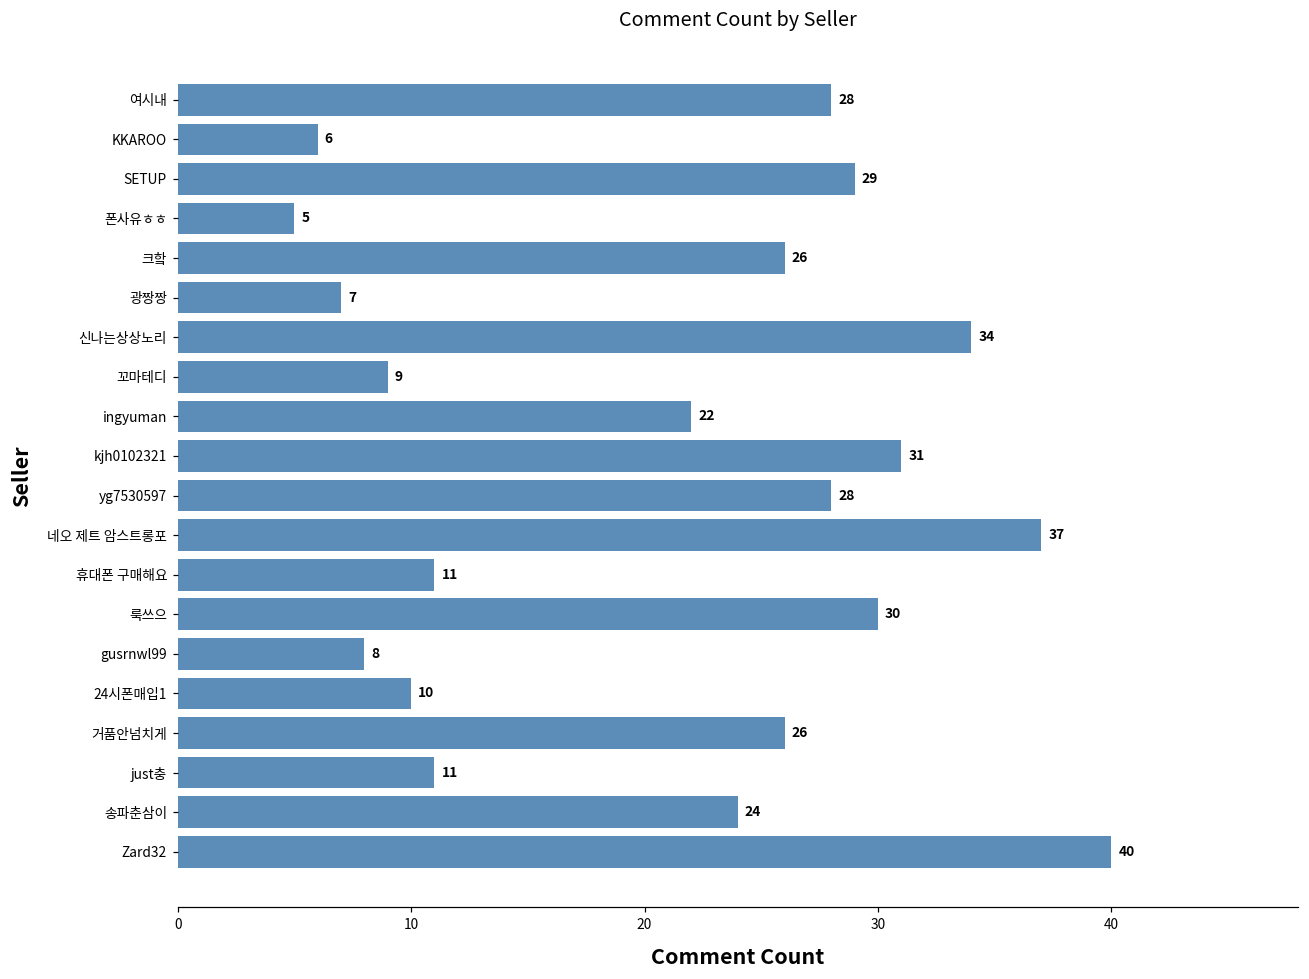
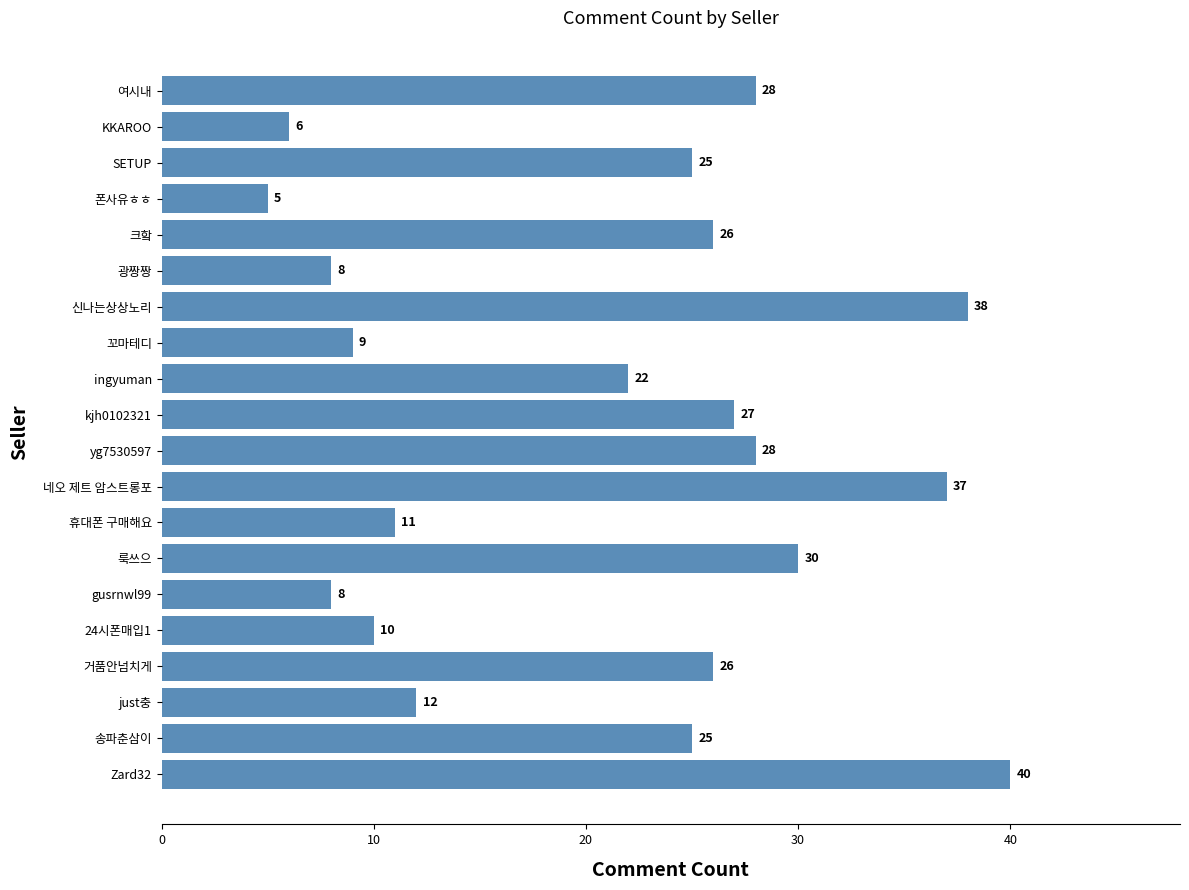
  {
    "여시내": 28,
    "KKAROO": 6,
-   "SETUP": 29,
+   "SETUP": 25,
    "폰사유ㅎㅎ": 5,
    "크핰": 26,
-   "광짱짱": 7,
-   "신나는상상노리": 34,
+   "광짱짱": 8,
+   "신나는상상노리": 38,
    "꼬마테디": 9,
    "ingyuman": 22,
-   "kjh0102321": 31,
+   "kjh0102321": 27,
    "yg7530597": 28,
    "네오 제트 암스트롱포": 37,
    "휴대폰 구매해요": 11,
    "룩쓰으": 30,
    "gusrnwl99": 8,
    "24시폰매입1": 10,
    "거품안넘치게": 26,
-   "just충": 11,
-   "송파춘삼이": 24,
+   "just충": 12,
+   "송파춘삼이": 25,
    "Zard32": 40
  }
